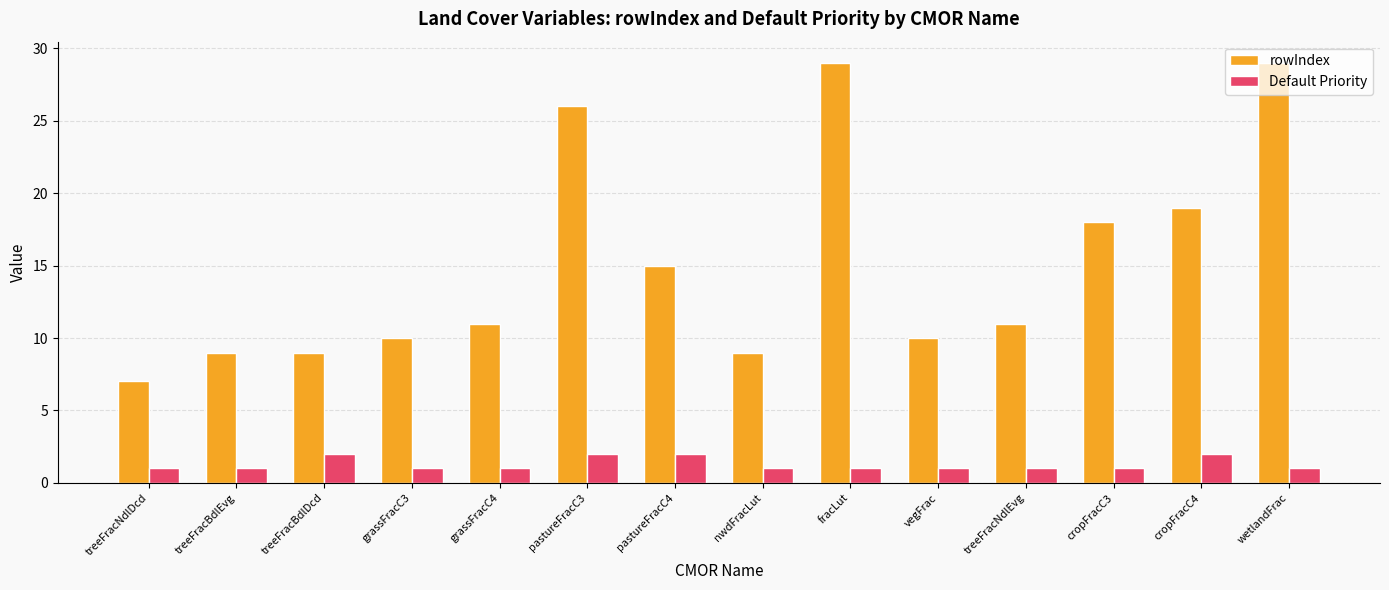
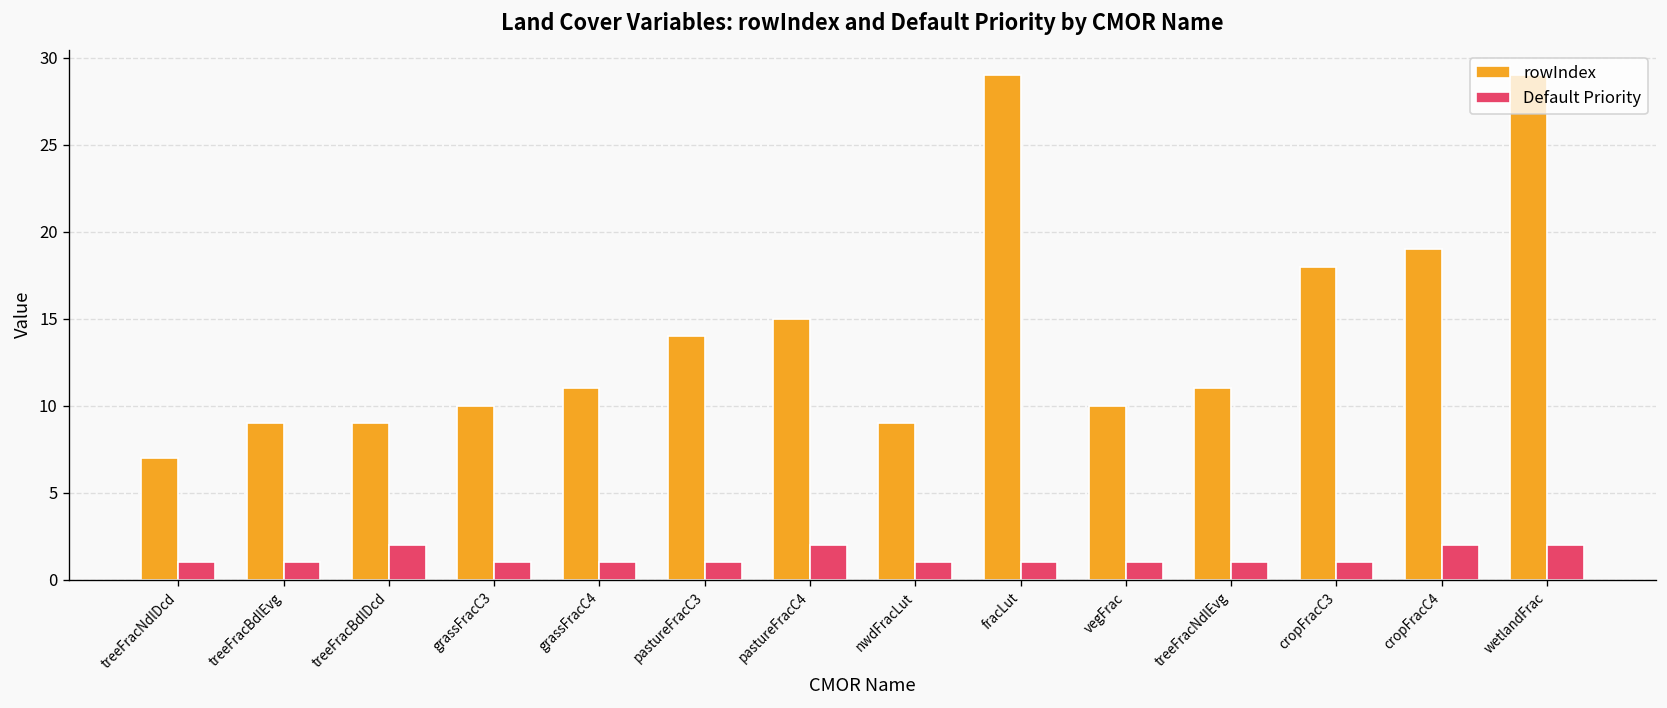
  {
    "rowIndex": {
      "treeFracNdlDcd": 7,
      "treeFracBdlEvg": 9,
      "treeFracBdlDcd": 9,
      "grassFracC3": 10,
      "grassFracC4": 11,
-     "pastureFracC3": 26,
+     "pastureFracC3": 14,
      "pastureFracC4": 15,
      "nwdFracLut": 9,
      "fracLut": 29,
      "vegFrac": 10,
      "treeFracNdlEvg": 11,
      "cropFracC3": 18,
      "cropFracC4": 19
    },
    "Default Priority": {
      "treeFracNdlDcd": 1,
      "treeFracBdlEvg": 1,
      "treeFracBdlDcd": 2,
      "grassFracC3": 1,
      "grassFracC4": 1,
-     "pastureFracC3": 2,
+     "pastureFracC3": 1,
      "pastureFracC4": 2,
      "nwdFracLut": 1,
      "fracLut": 1,
      "vegFrac": 1,
      "treeFracNdlEvg": 1,
      "cropFracC3": 1,
      "cropFracC4": 2,
-     "wetlandFrac": 1
+     "wetlandFrac": 2
    }
  }
